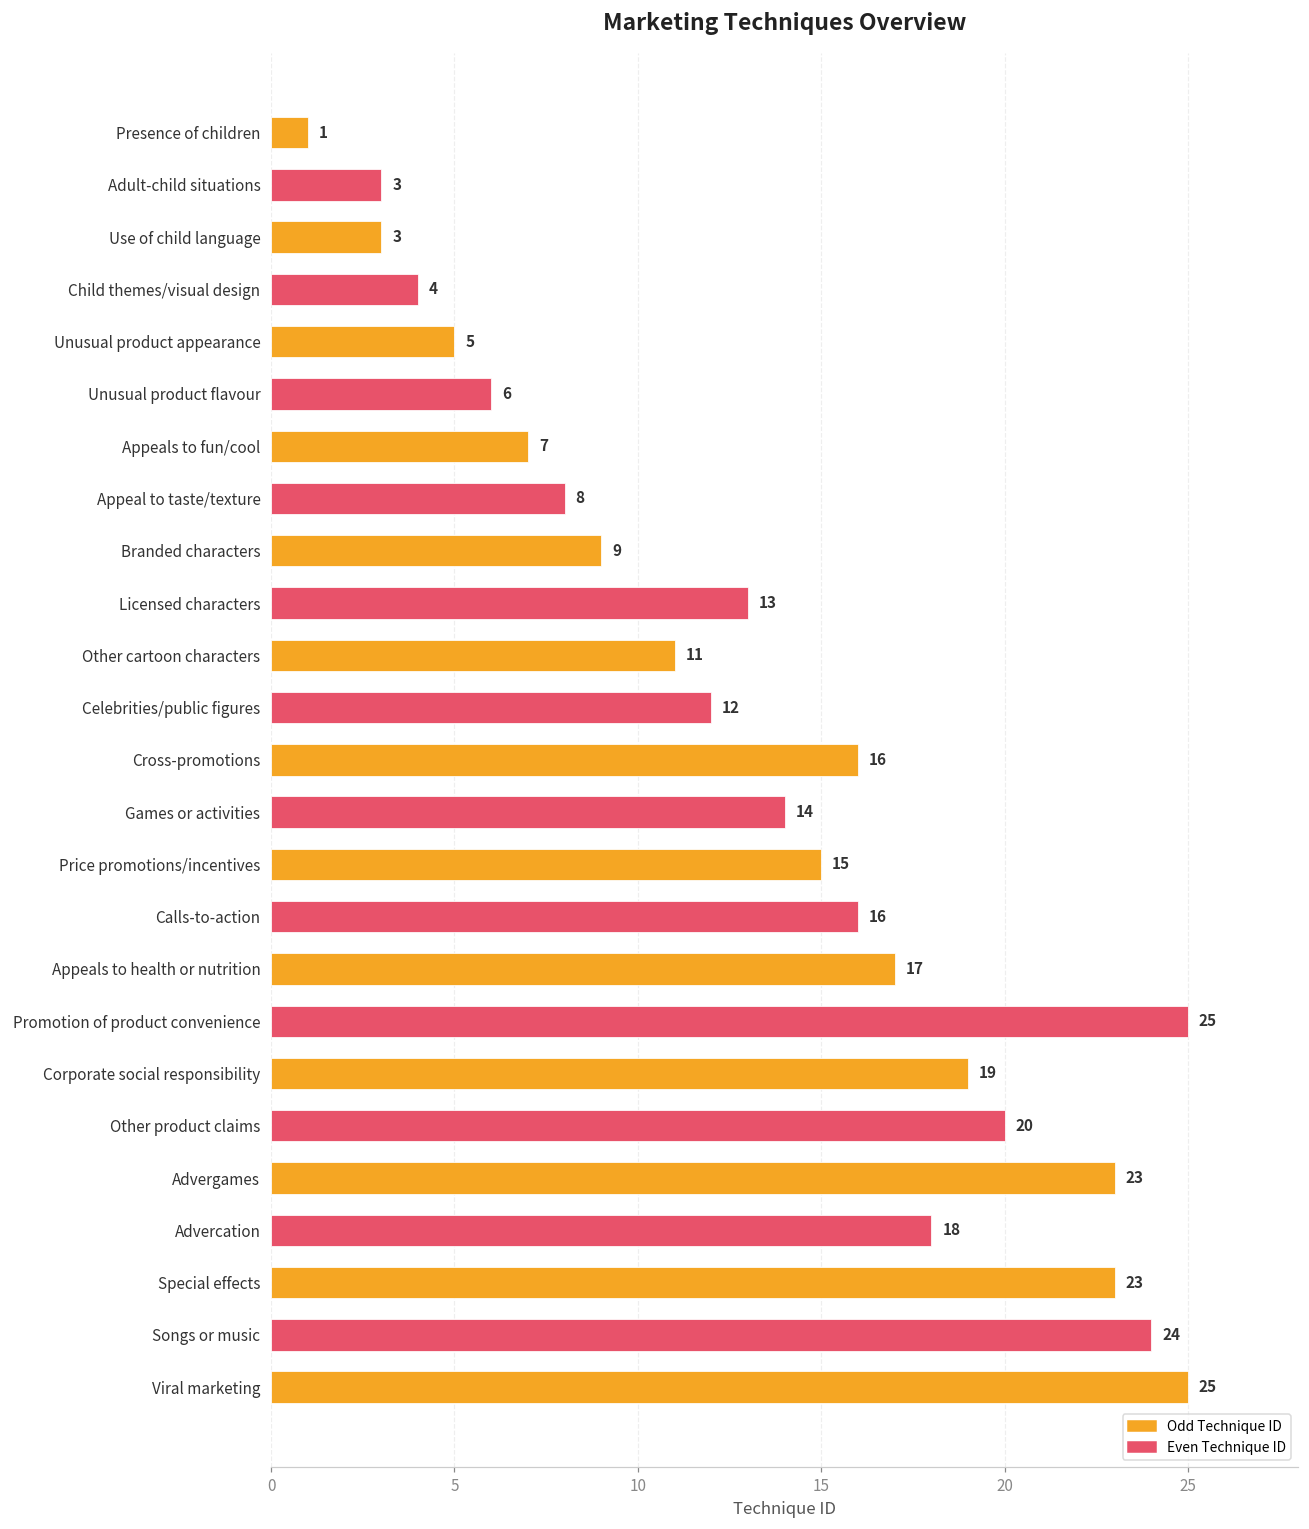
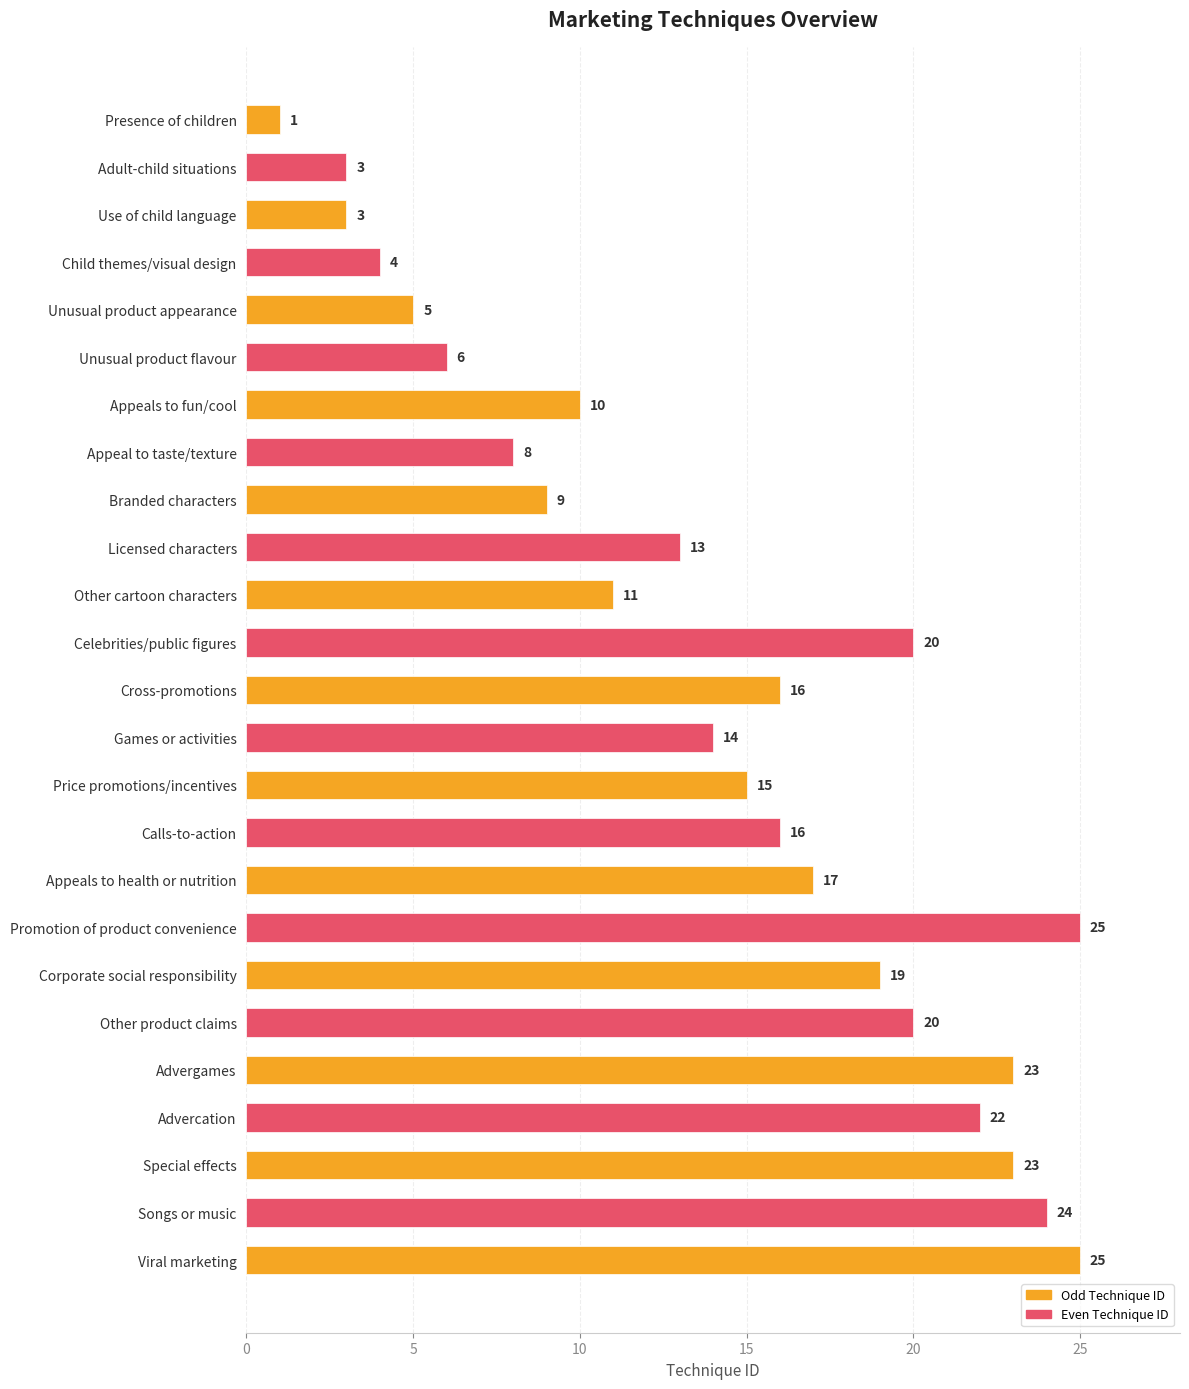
  {
    "Presence of children": 1,
    "Adult-child situations": 3,
    "Use of child language": 3,
    "Child themes/visual design": 4,
    "Unusual product appearance": 5,
    "Unusual product flavour": 6,
-   "Appeals to fun/cool": 7,
+   "Appeals to fun/cool": 10,
    "Appeal to taste/texture": 8,
    "Branded characters": 9,
    "Licensed characters": 13,
    "Other cartoon characters": 11,
-   "Celebrities/public figures": 12,
+   "Celebrities/public figures": 20,
    "Cross-promotions": 16,
    "Games or activities": 14,
    "Price promotions/incentives": 15,
    "Calls-to-action": 16,
    "Appeals to health or nutrition": 17,
    "Promotion of product convenience": 25,
    "Corporate social responsibility": 19,
    "Other product claims": 20,
    "Advergames": 23,
-   "Advercation": 18,
+   "Advercation": 22,
    "Special effects": 23,
    "Songs or music": 24,
    "Viral marketing": 25
  }
